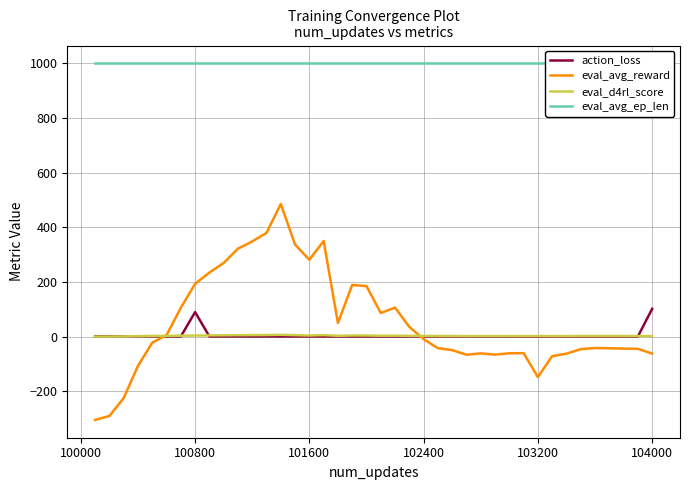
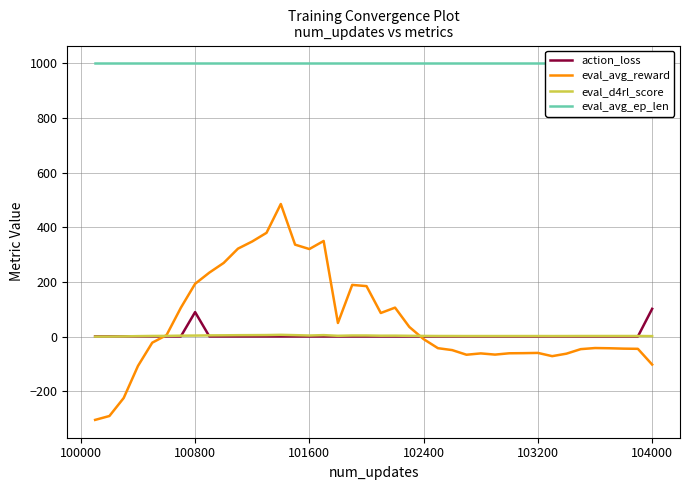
  {
    "action_loss": {
      "100800": 90,
      "104000": 100
    },
    "eval_avg_reward": {
      "100800": 190,
-     "101600": 280,
+     "101600": 320,
      "102400": -10,
-     "103200": -150,
-     "104000": -60
+     "103200": -60,
+     "104000": -100
    },
    "eval_d4rl_score": {
      "100800": 0,
      "104000": 0
    },
    "eval_avg_ep_len": {
      "100800": 1000,
      "101600": 1000,
      "102400": 1000,
      "103200": 1000
    }
  }
